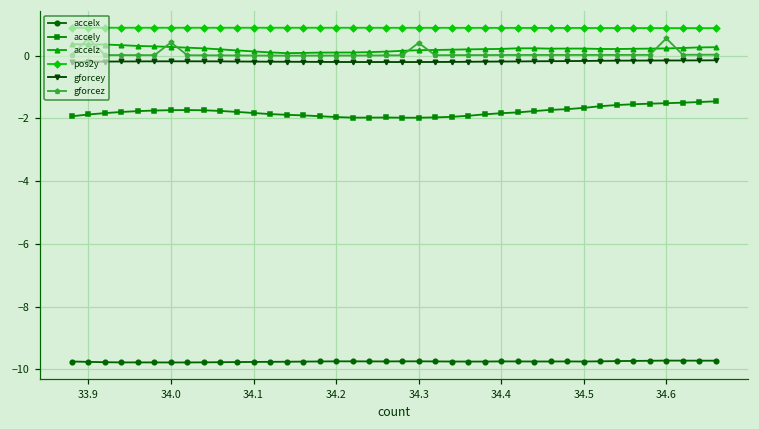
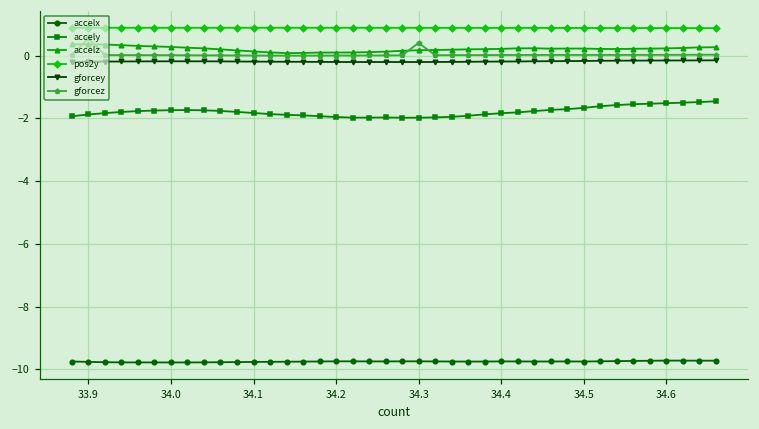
  {
    "gforcez": {
-     "34.0": 0.4,
+     "34.0": 0.0,
      "34.1": 0.0,
      "34.2": 0.0,
      "34.3": 0.4,
      "34.4": 0.0,
      "34.5": 0.0,
-     "34.6": 0.6
+     "34.6": 0.0
    }
  }
